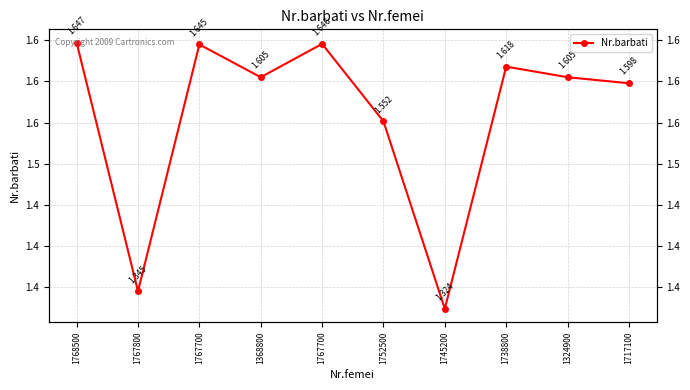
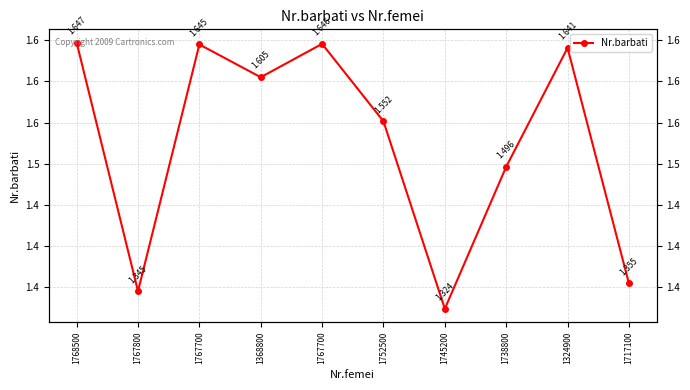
  {
-   "1738800": 1.618,
-   "1324900": 1.605,
-   "1717100": 1.598
+   "1738800": 1.496,
+   "1324900": 1.641,
+   "1717100": 1.355
  }
